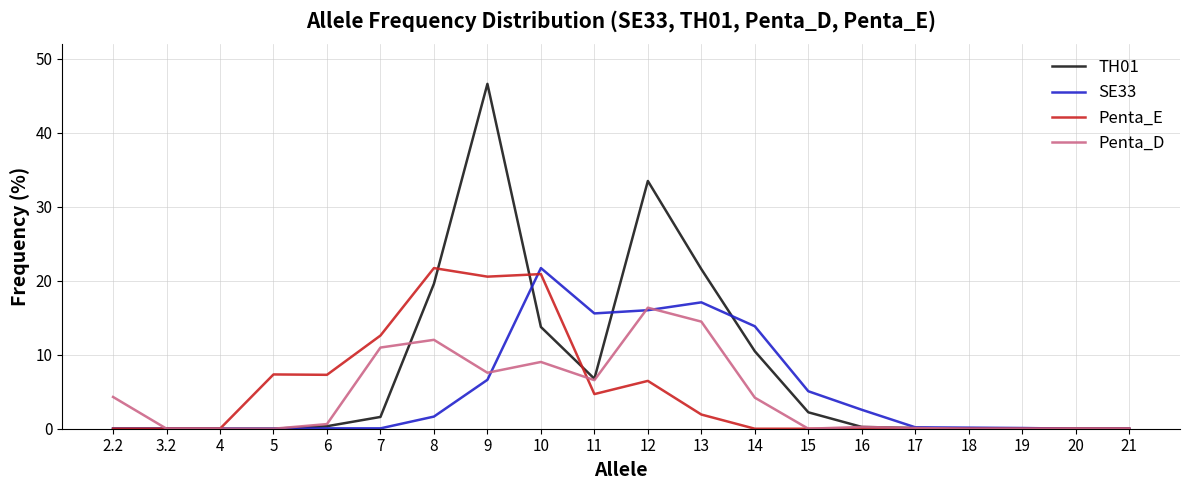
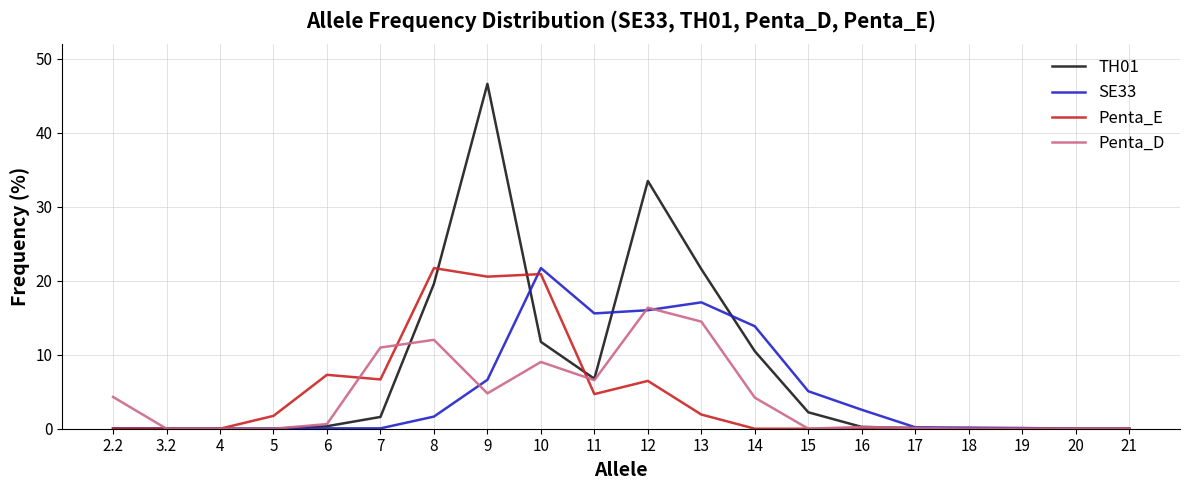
  {
    "TH01": {
      "7": 2,
      "8": 20,
      "9": 47,
-     "10": 14,
+     "10": 12,
      "12": 33,
      "13": 22,
      "14": 10,
      "15": 2
    },
    "SE33": {
      "7": 0,
      "8": 2,
      "9": 7,
      "10": 22,
      "11": 16,
      "13": 17,
      "14": 14,
      "15": 5,
      "16": 3
    },
    "Penta_E": {
-     "5": 7,
+     "5": 2,
      "6": 7,
-     "7": 13,
+     "7": 7,
      "8": 22,
      "9": 21,
      "10": 21,
      "11": 5,
      "12": 6,
      "13": 2,
      "14": 0
    },
    "Penta_D": {
      "2.2": 4,
      "7": 11,
      "8": 12,
-     "9": 8,
+     "9": 5,
      "10": 9,
      "13": 14,
      "14": 4
    }
  }
